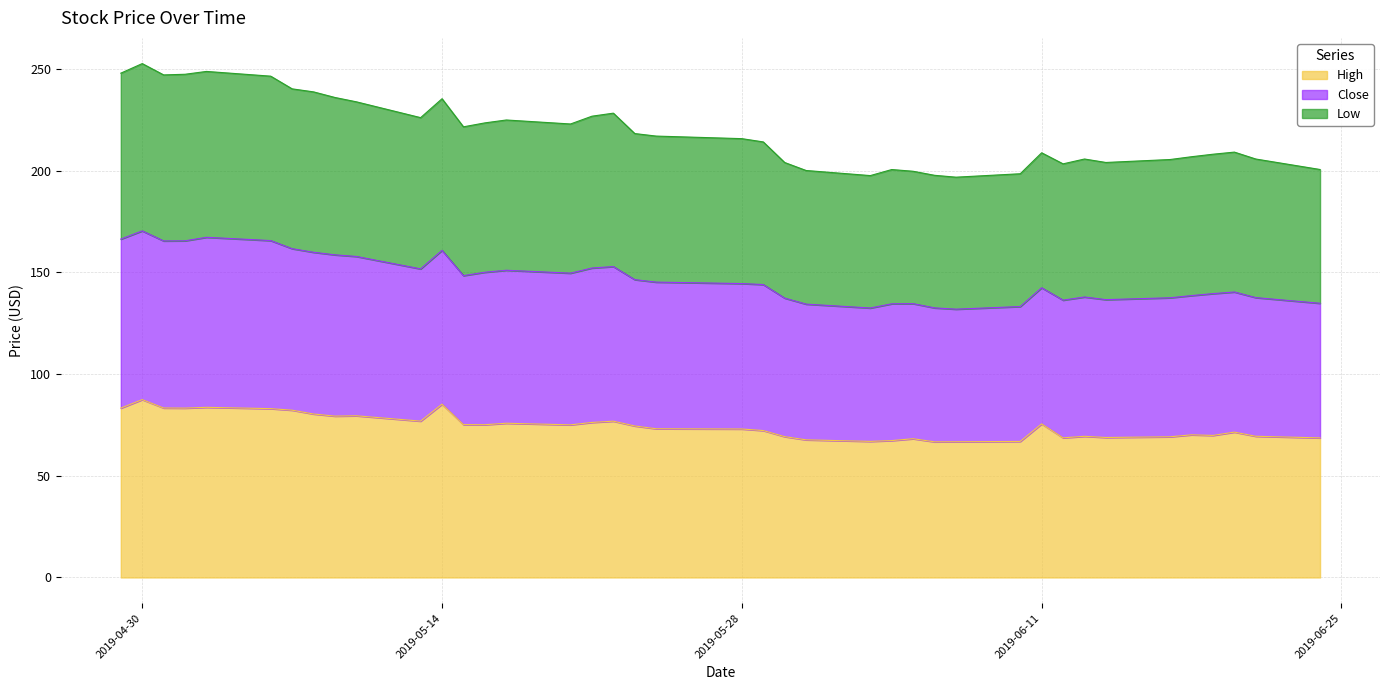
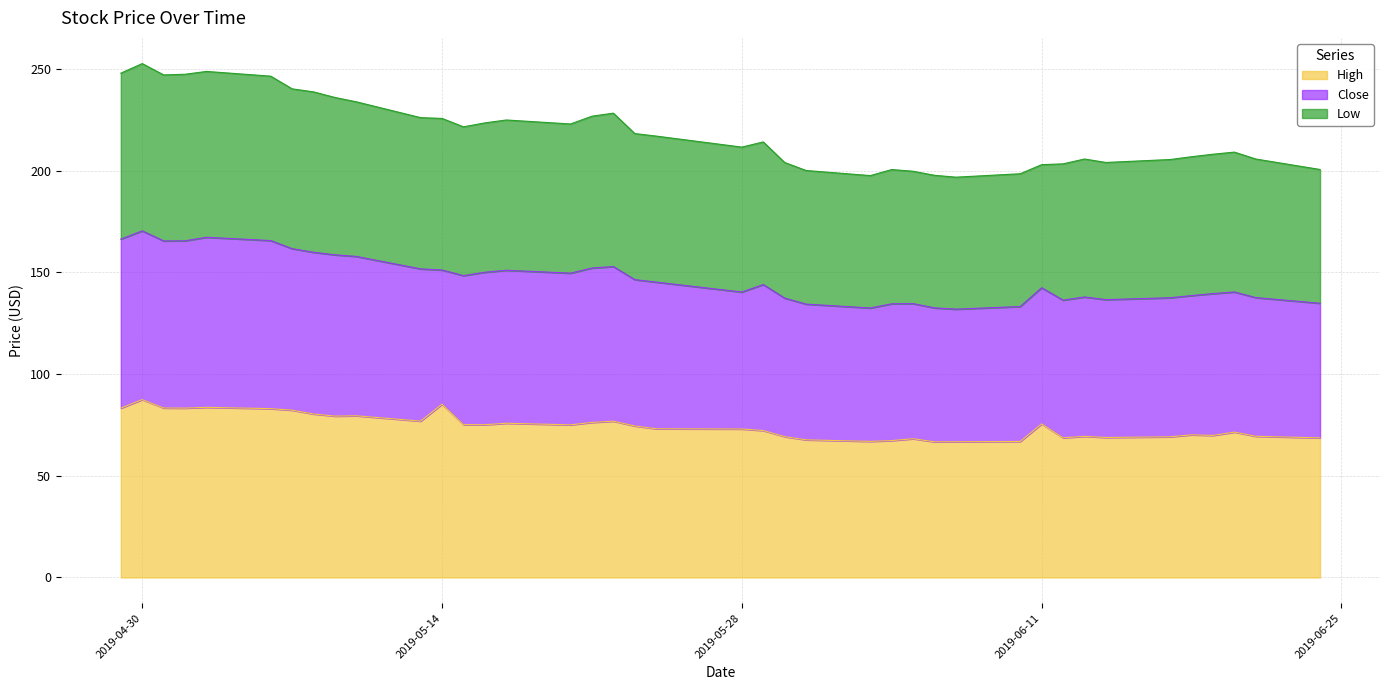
  {
    "High": {
      "2019-04-30": 87,
      "2019-05-14": 85,
      "2019-05-28": 73,
      "2019-06-11": 76
    },
    "Close": {
      "2019-04-30": 83,
-     "2019-05-14": 76,
-     "2019-05-28": 71,
+     "2019-05-14": 66,
+     "2019-05-28": 67,
      "2019-06-11": 67
    },
    "Low": {
      "2019-04-30": 82,
      "2019-05-14": 75,
      "2019-05-28": 71,
-     "2019-06-11": 66
+     "2019-06-11": 61
    }
  }
